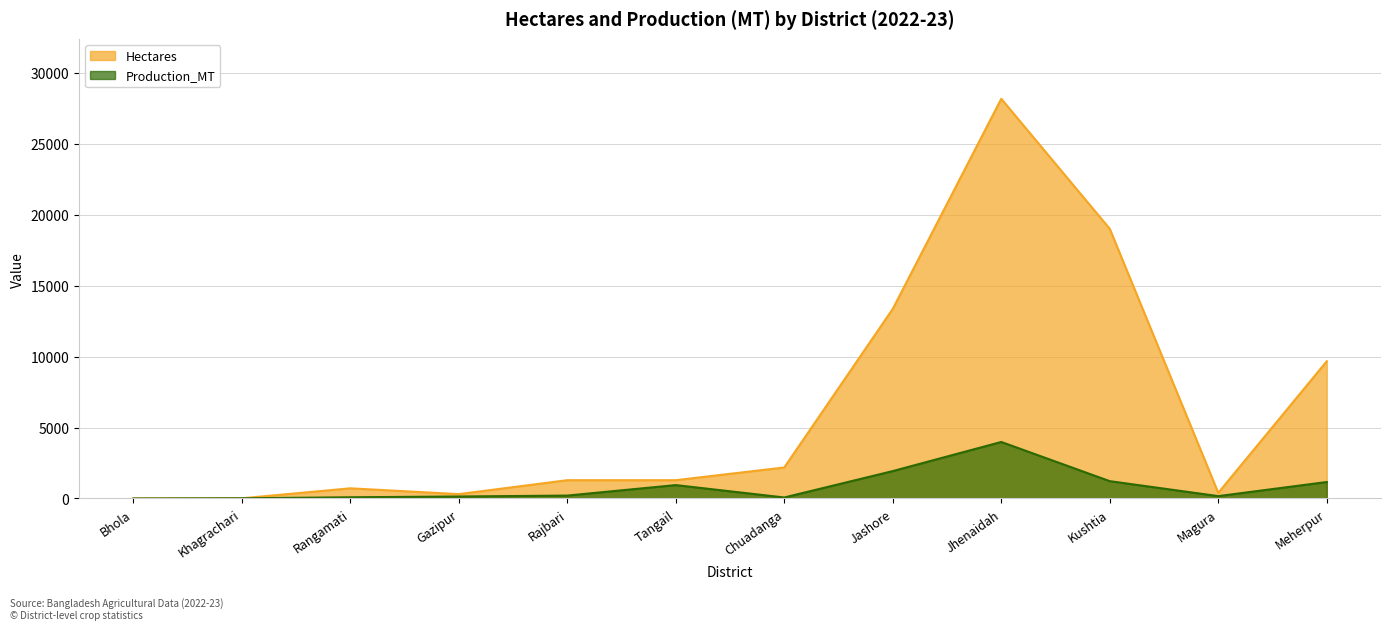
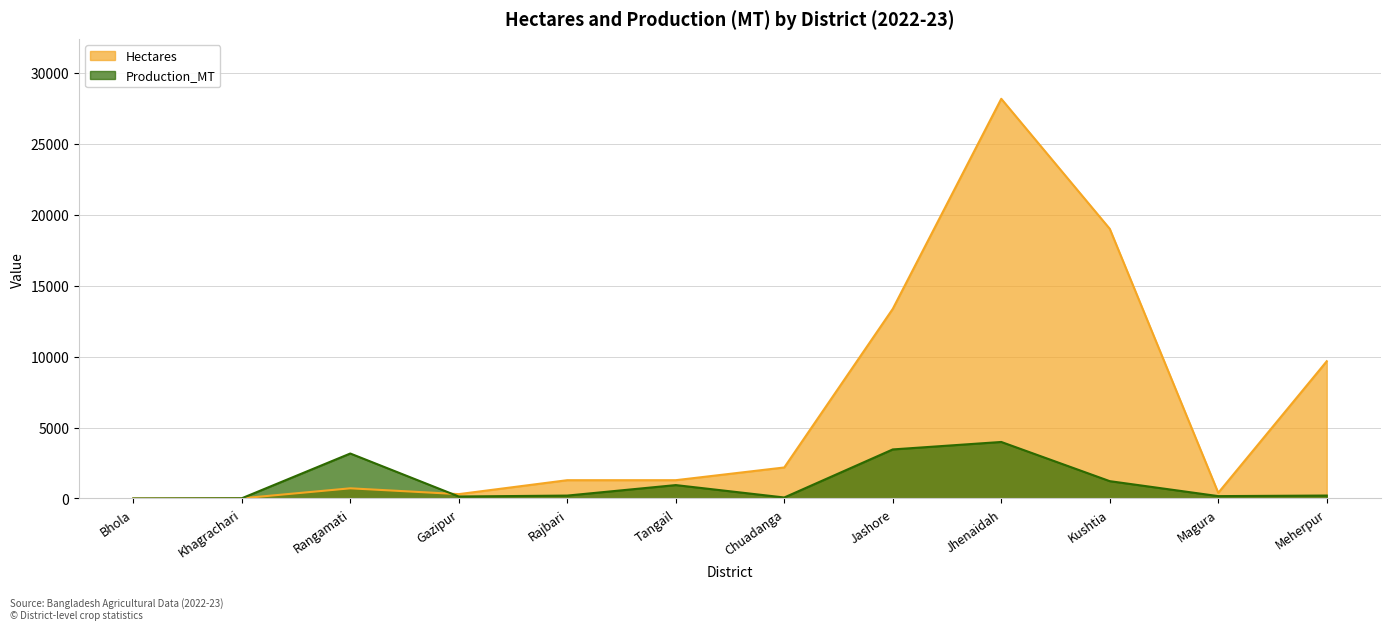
  {
    "Hectares": {
      "Rangamati": 700,
      "Rajbari": 1300,
      "Tangail": 1300,
      "Chuadanga": 2200,
      "Jashore": 13400,
      "Jhenaidah": 28200,
      "Kushtia": 19000,
      "Magura": 400,
      "Meherpur": 9700
    },
    "Production_MT": {
-     "Rangamati": 100,
+     "Rangamati": 3200,
      "Rajbari": 200,
      "Tangail": 900,
      "Chuadanga": 100,
-     "Jashore": 1900,
+     "Jashore": 3500,
      "Jhenaidah": 4000,
      "Kushtia": 1200,
      "Magura": 200,
-     "Meherpur": 1200
+     "Meherpur": 200
    }
  }
